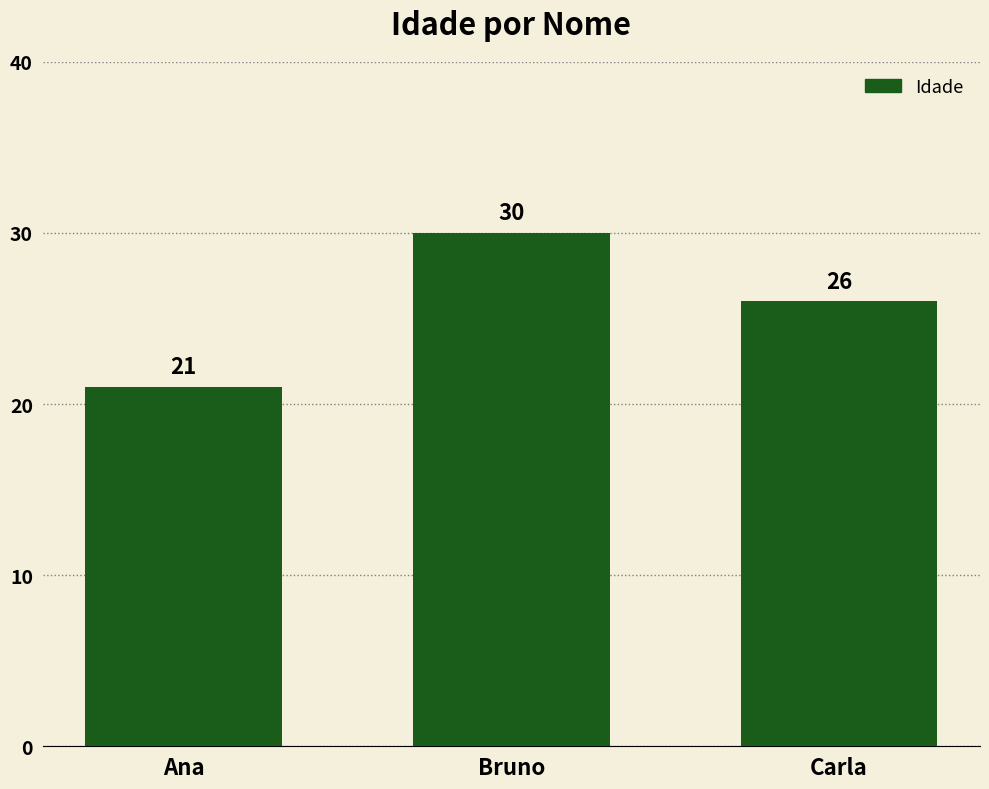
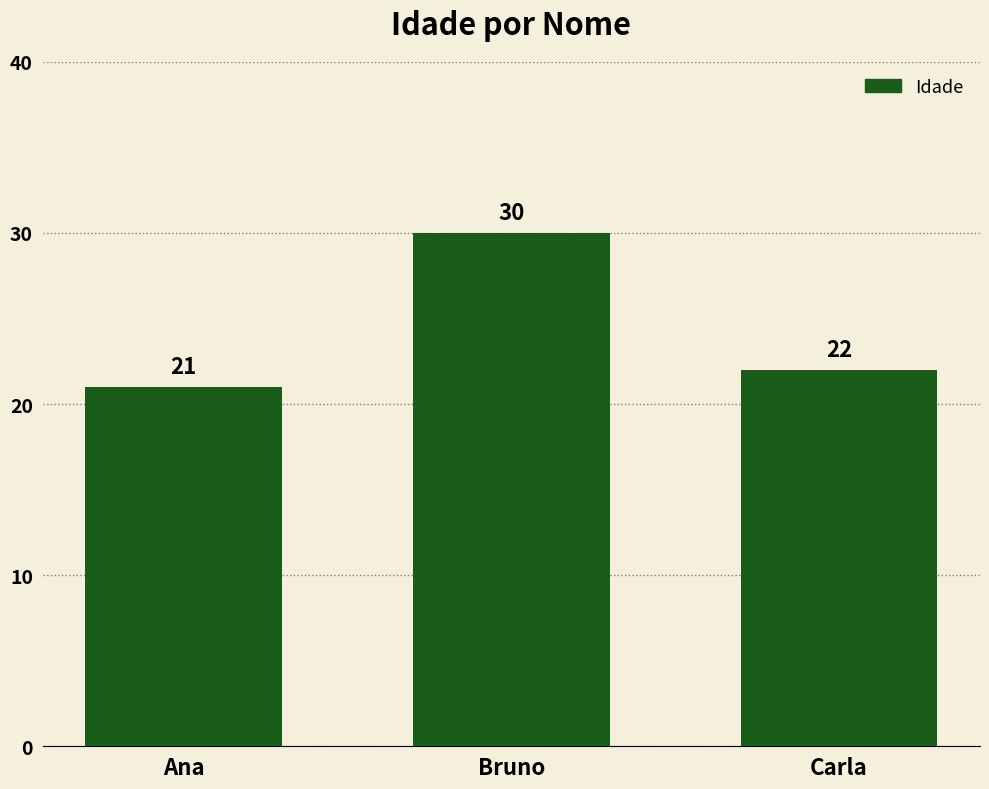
  {
    "Ana": 21,
    "Bruno": 30,
-   "Carla": 26
+   "Carla": 22
  }
